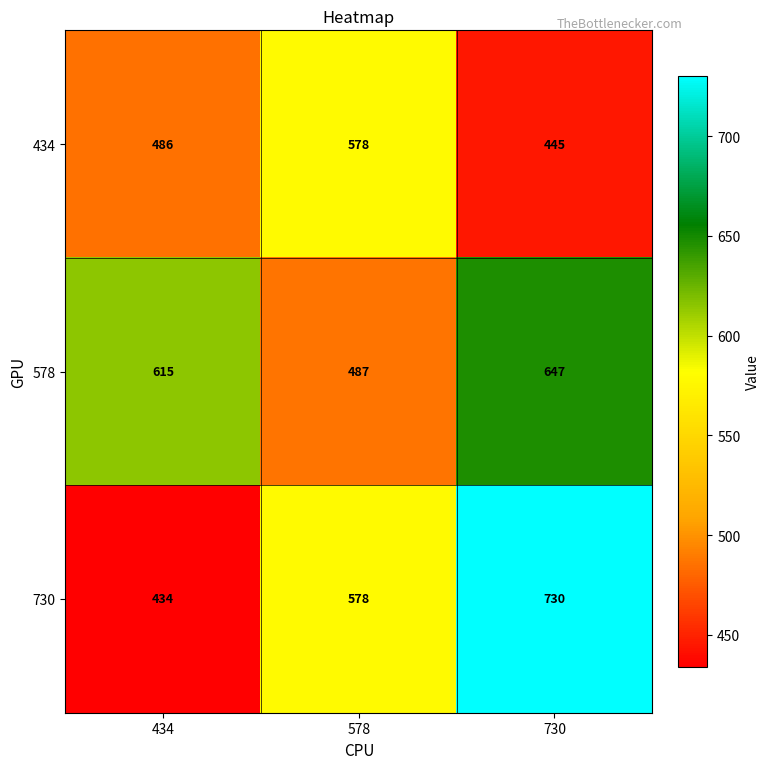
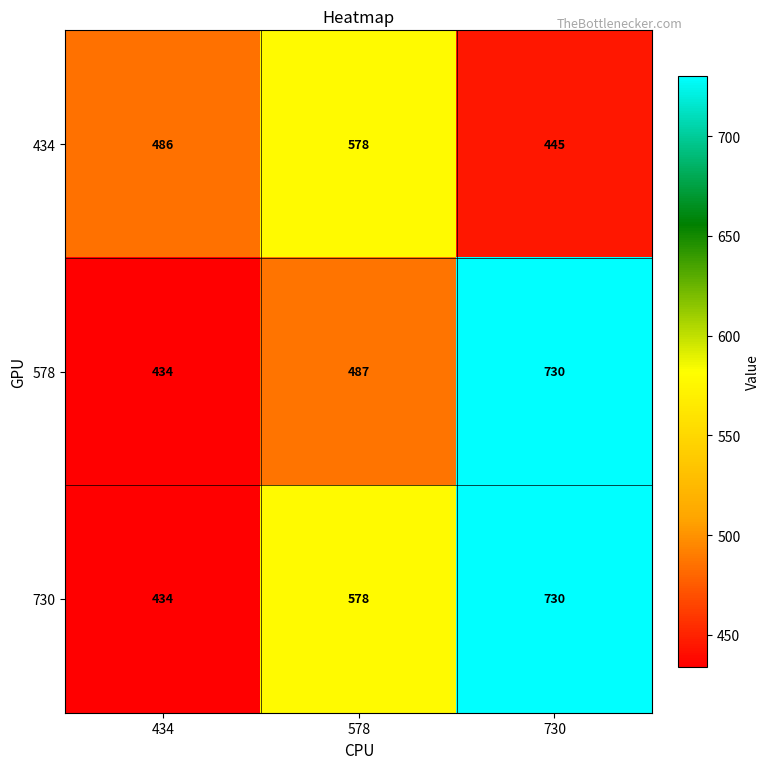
  {
    "434": {
      "434": 486,
      "578": 578,
      "730": 445
    },
    "578": {
-     "434": 615,
+     "434": 434,
      "578": 487,
-     "730": 647
+     "730": 730
    },
    "730": {
      "434": 434,
      "578": 578,
      "730": 730
    }
  }
